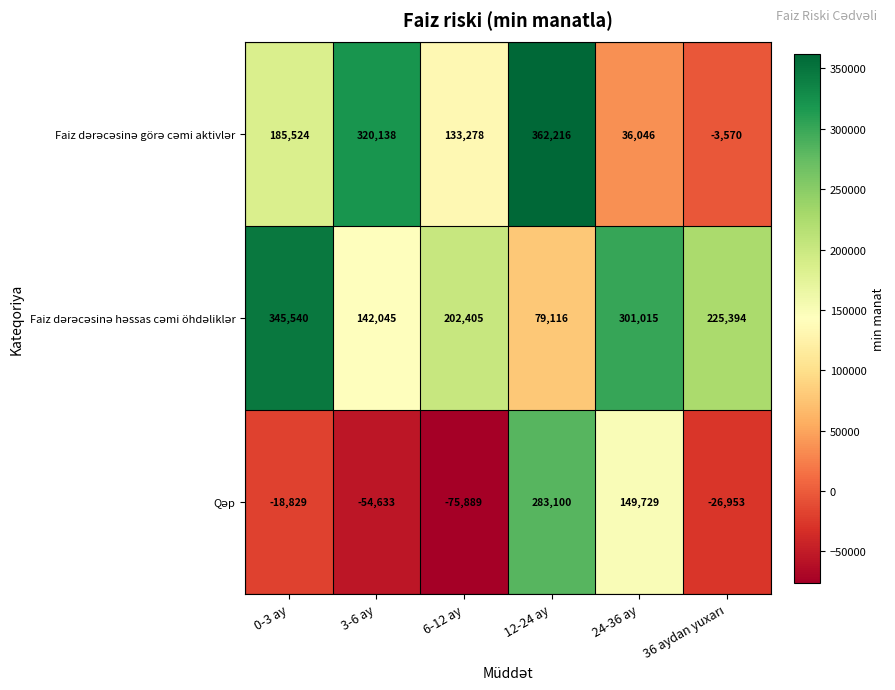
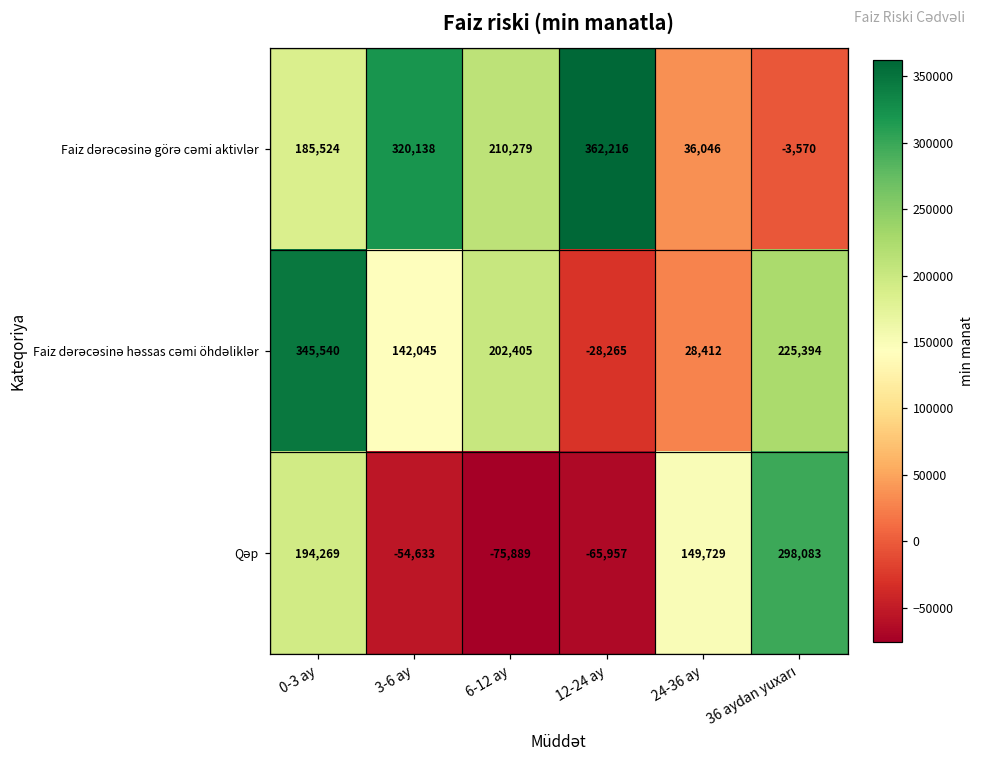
  {
    "Faiz dərəcəsinə görə cəmi aktivlər": {
      "0-3 ay": "185,524",
      "3-6 ay": "320,138",
-     "6-12 ay": "133,278",
+     "6-12 ay": "210,279",
      "12-24 ay": "362,216",
      "24-36 ay": "36,046",
      "36 aydan yuxarı": "-3,570"
    },
    "Faiz dərəcəsinə həssas cəmi öhdəliklər": {
      "0-3 ay": "345,540",
      "3-6 ay": "142,045",
      "6-12 ay": "202,405",
-     "12-24 ay": "79,116",
-     "24-36 ay": "301,015",
+     "12-24 ay": "-28,265",
+     "24-36 ay": "28,412",
      "36 aydan yuxarı": "225,394"
    },
    "Qəp": {
-     "0-3 ay": "-18,829",
+     "0-3 ay": "194,269",
      "3-6 ay": "-54,633",
      "6-12 ay": "-75,889",
-     "12-24 ay": "283,100",
+     "12-24 ay": "-65,957",
      "24-36 ay": "149,729",
-     "36 aydan yuxarı": "-26,953"
+     "36 aydan yuxarı": "298,083"
    }
  }
